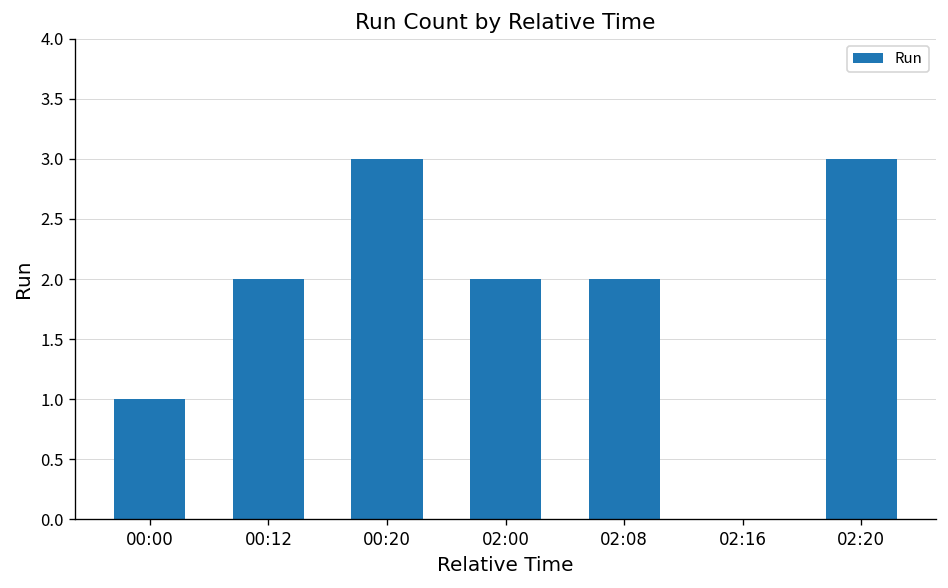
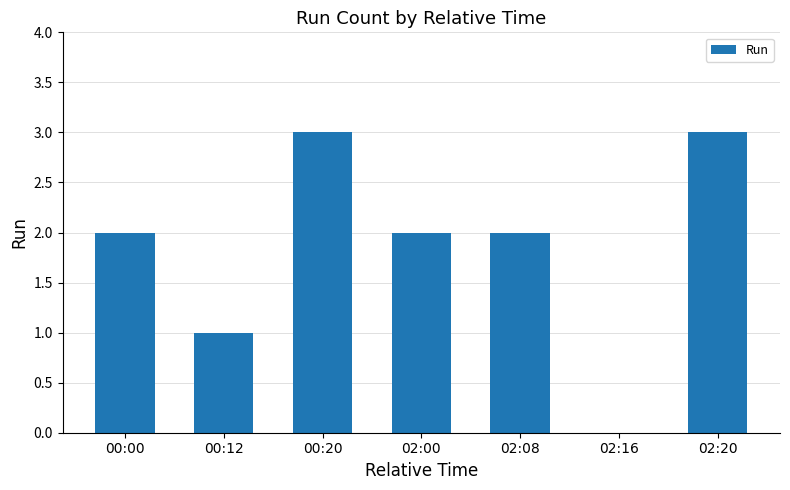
  {
-   "00:00": 1,
-   "00:12": 2,
+   "00:00": 2,
+   "00:12": 1,
    "00:20": 3,
    "02:00": 2,
    "02:08": 2,
    "02:16": 0,
    "02:20": 3
  }
